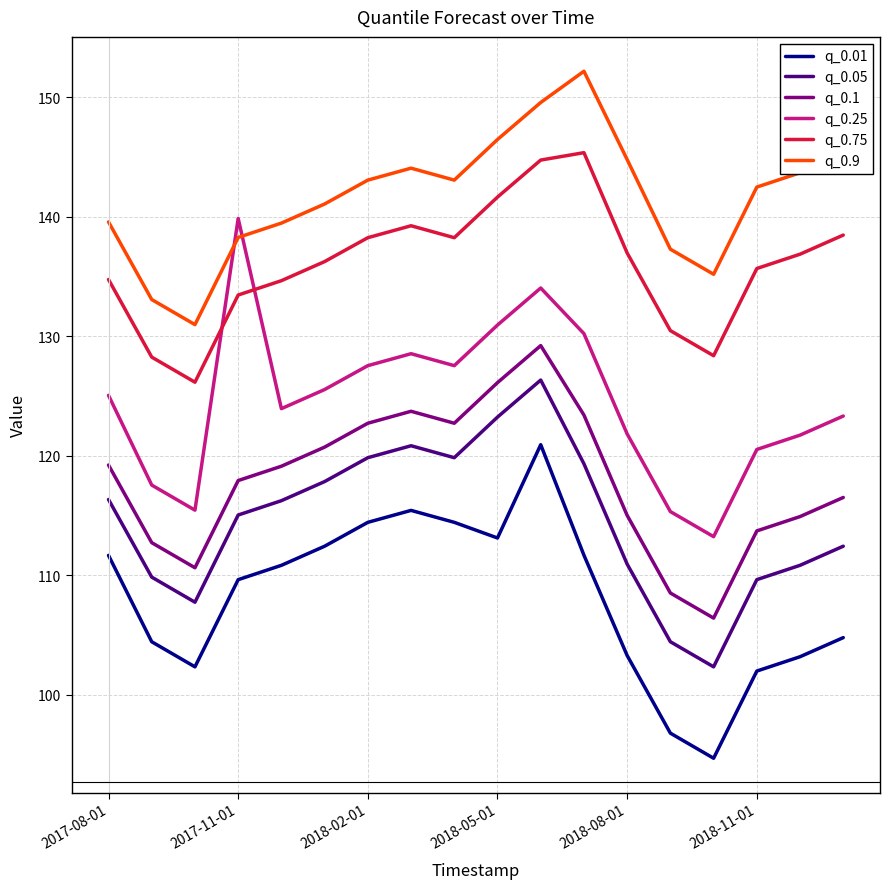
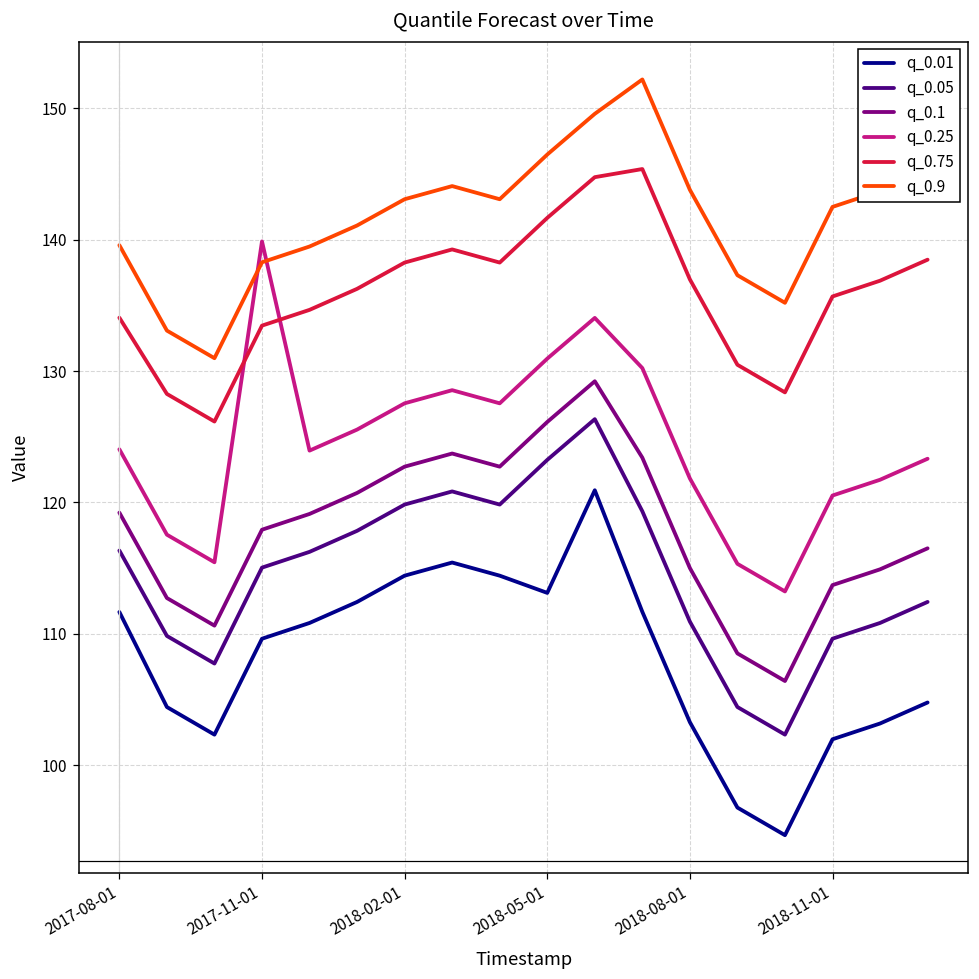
  {
    "q_0.01": {
      "2017-08-01": 111.7,
      "2017-11-01": 109.6,
      "2018-02-01": 114.4,
      "2018-05-01": 113.1,
      "2018-08-01": 103.3,
      "2018-11-01": 102.0
    },
    "q_0.25": {
-     "2017-08-01": 125.1,
+     "2017-08-01": 124.0,
      "2017-11-01": 139.9,
      "2018-02-01": 127.5,
      "2018-05-01": 130.9,
      "2018-08-01": 121.8,
      "2018-11-01": 120.5
    },
    "q_0.75": {
-     "2017-08-01": 134.8,
+     "2017-08-01": 134.1,
      "2017-11-01": 133.5,
      "2018-02-01": 138.3,
      "2018-05-01": 141.7,
      "2018-08-01": 137.0,
      "2018-11-01": 135.7
    },
    "q_0.9": {
      "2017-08-01": 139.6,
      "2017-11-01": 138.3,
      "2018-02-01": 143.1,
      "2018-05-01": 146.5,
-     "2018-08-01": 144.8,
+     "2018-08-01": 143.8,
      "2018-11-01": 142.5
    }
  }
